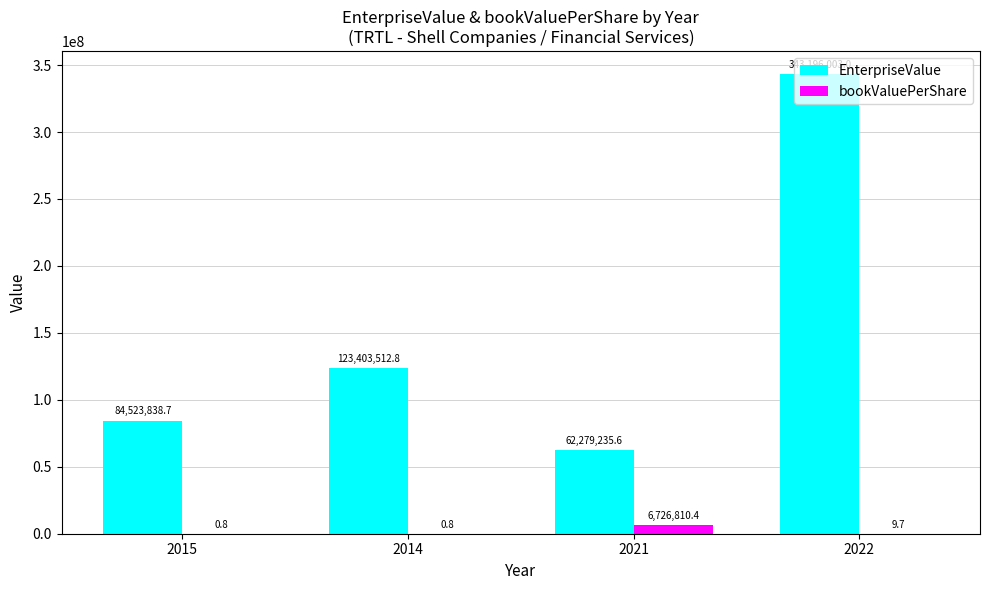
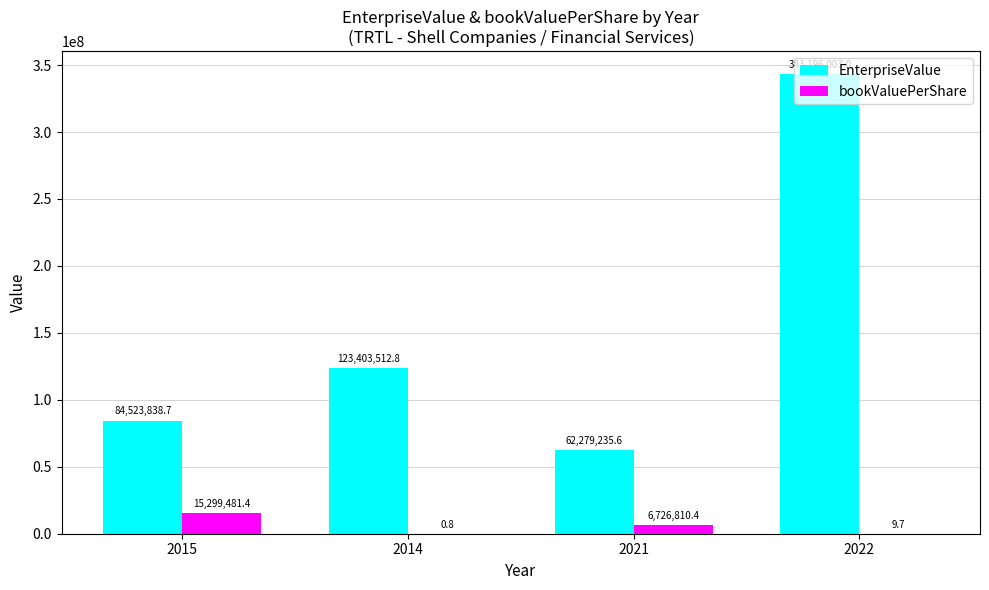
  {
    "EnterpriseValue": {
      "2015": "84,523,838.7",
      "2014": "123,403,512.8",
      "2021": "62,279,235.6"
    },
    "bookValuePerShare": {
-     "2015": "0.8",
+     "2015": "15,299,481.4",
      "2014": "0.8",
      "2021": "6,726,810.4",
      "2022": "9.7"
    }
  }
